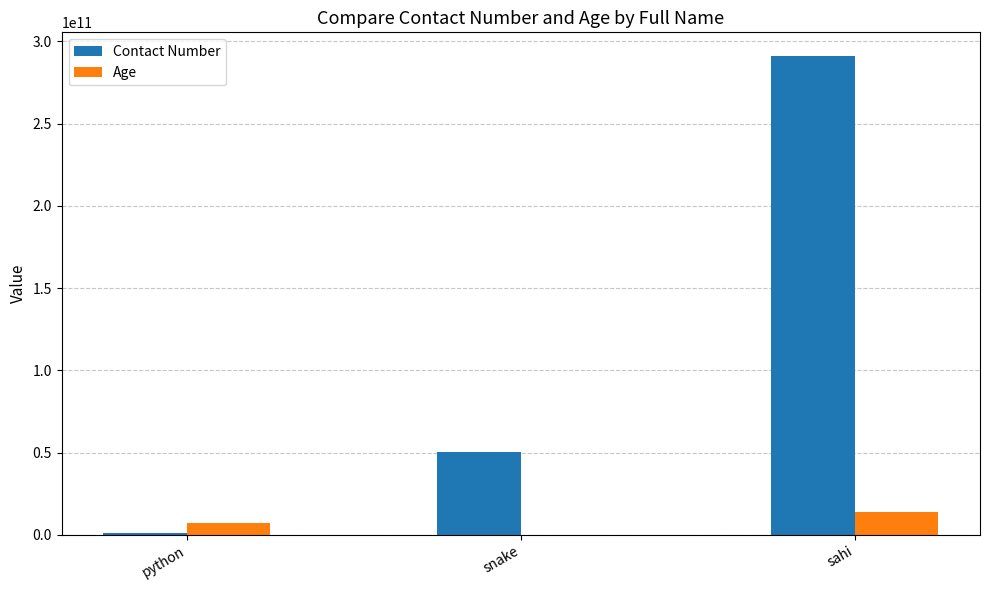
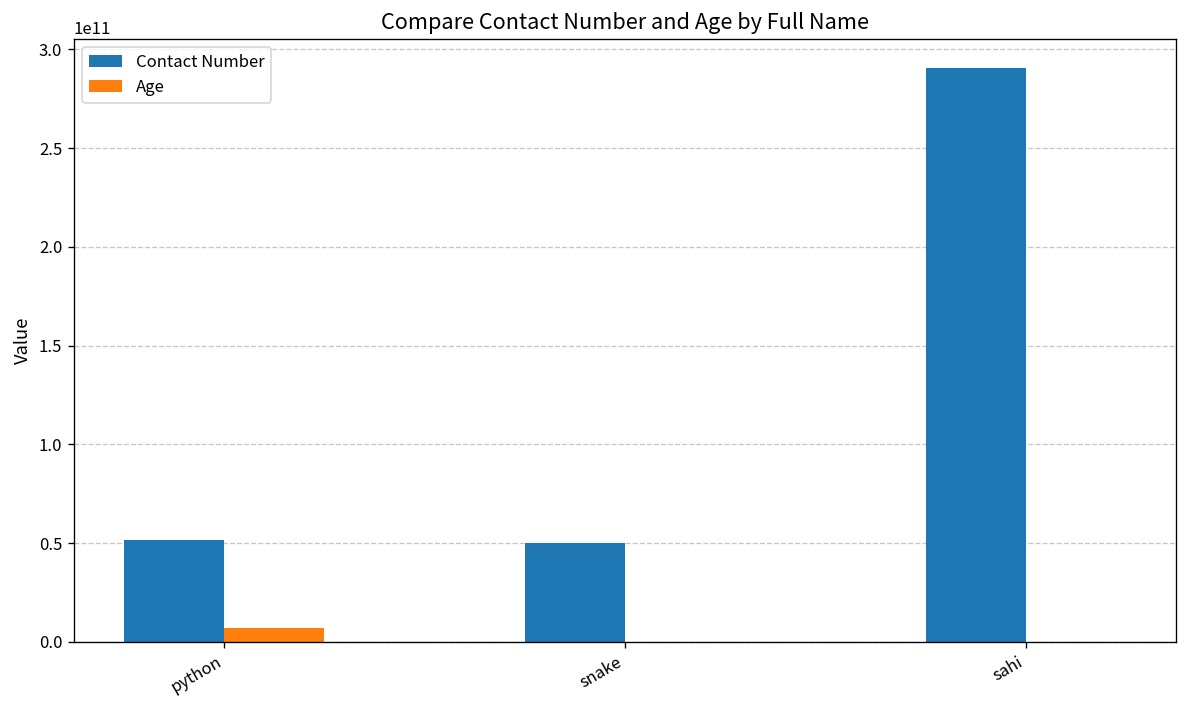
  {
    "Contact Number": {
-     "python": 1000000000,
+     "python": 52000000000,
      "snake": 50000000000,
      "sahi": 291000000000
    },
    "Age": {
      "python": 7000000000,
-     "sahi": 14000000000
+     "sahi": 0
    }
  }
